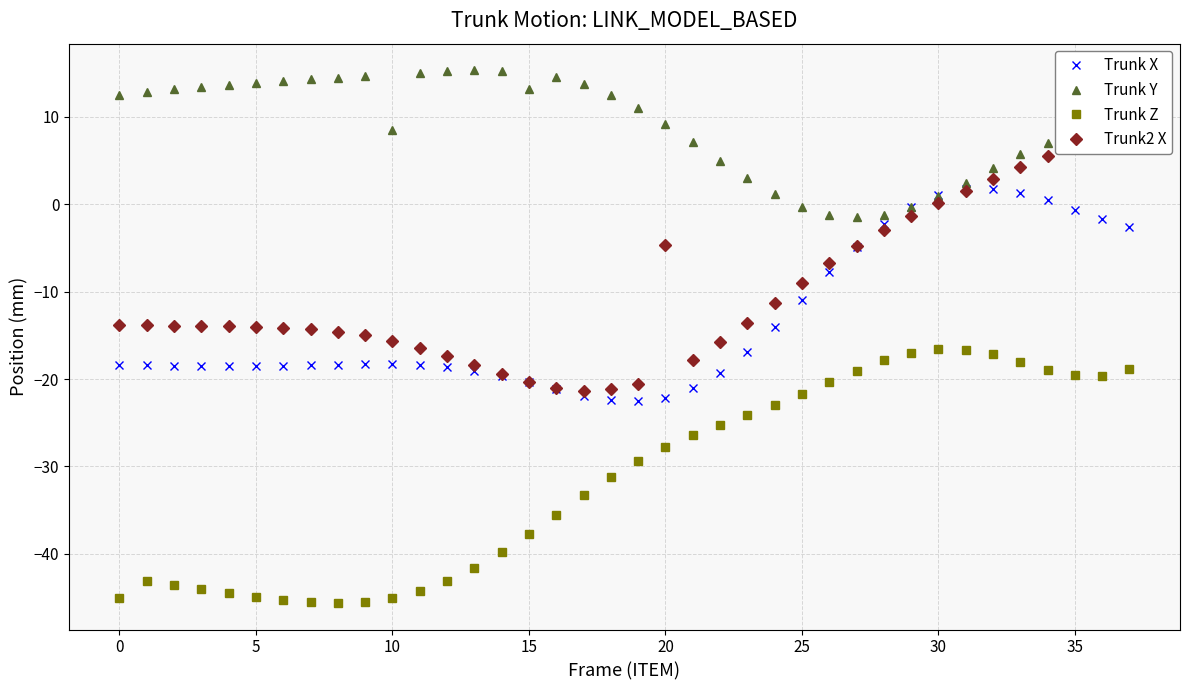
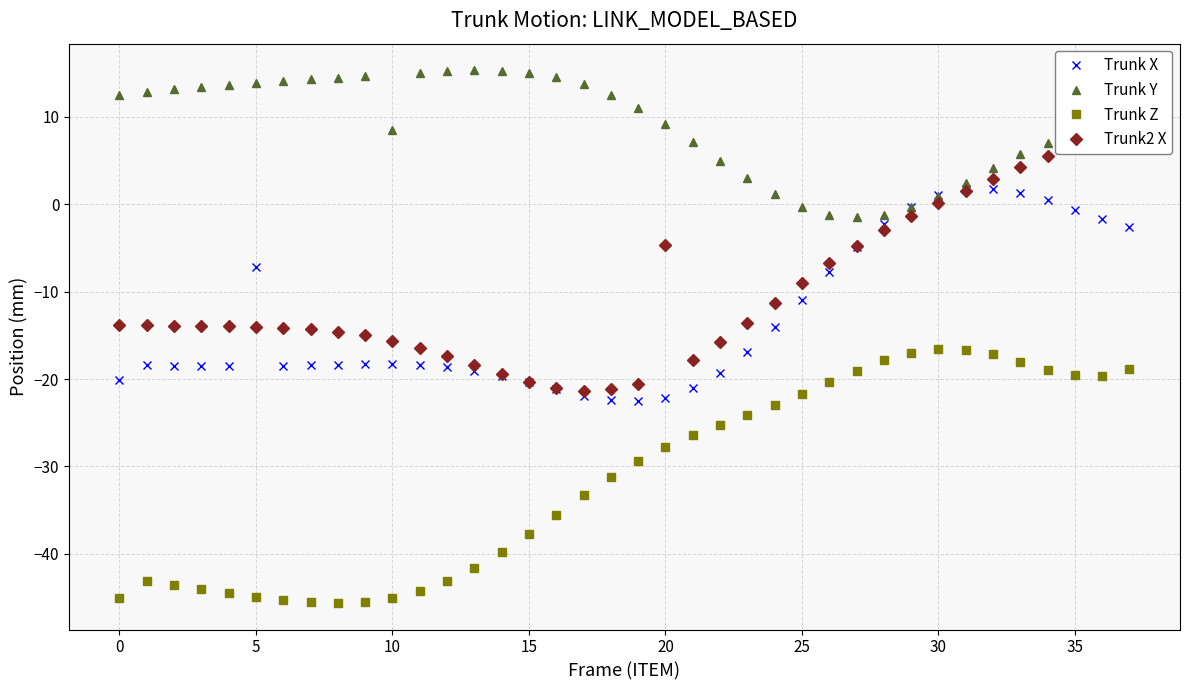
  {
    "Trunk X": {
-     "0": -18,
-     "5": -19,
+     "0": -20,
+     "5": -7,
      "10": -18,
      "20": -22,
      "25": -11,
      "35": -1
    },
    "Trunk Y": {
      "0": 13,
      "5": 14,
      "10": 9,
-     "15": 13,
+     "15": 15,
      "20": 9,
      "25": 0
    },
    "Trunk Z": {
      "0": -45,
      "5": -45,
      "10": -45,
      "15": -38,
      "20": -28,
      "25": -22,
      "30": -17,
      "35": -20
    },
    "Trunk2 X": {
      "0": -14,
      "5": -14,
      "10": -16,
      "20": -5,
      "25": -9,
      "30": 0
    }
  }
